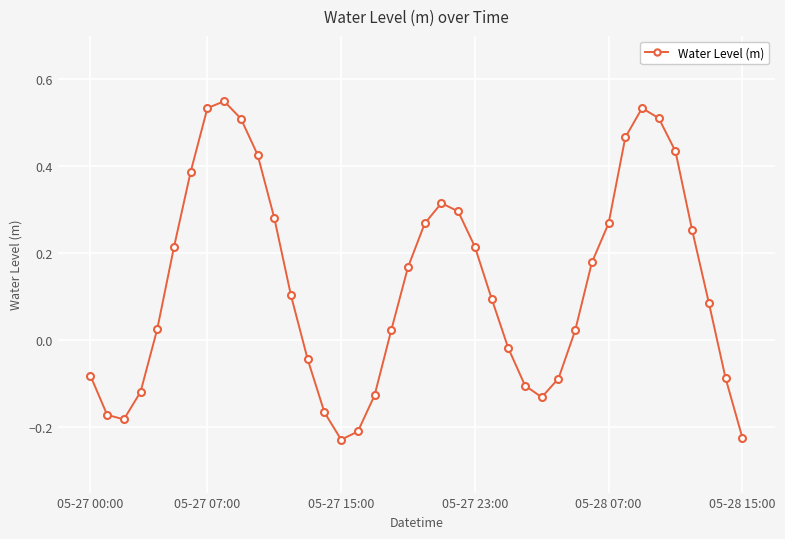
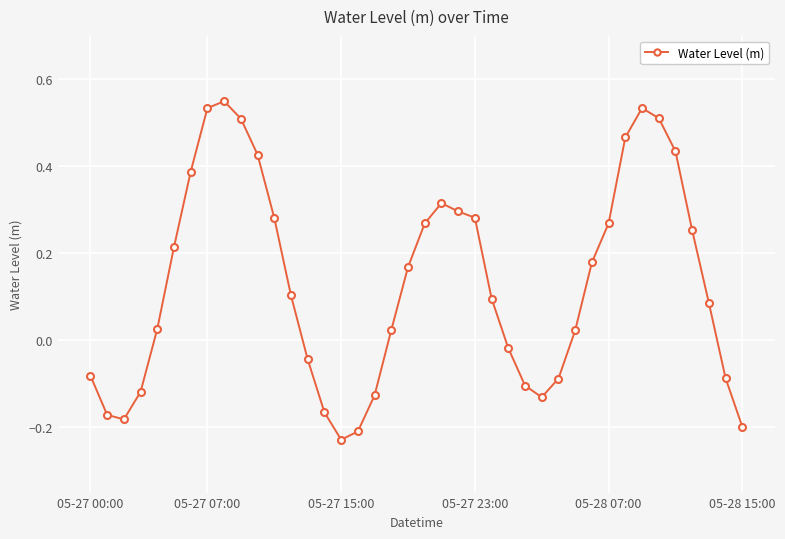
  {
    "05-27 00:00": -0.08,
    "05-27 07:00": 0.53,
    "05-27 15:00": -0.23,
-   "05-27 23:00": 0.22,
+   "05-27 23:00": 0.28,
    "05-28 07:00": 0.27,
-   "05-28 15:00": -0.22
+   "05-28 15:00": -0.20
  }
